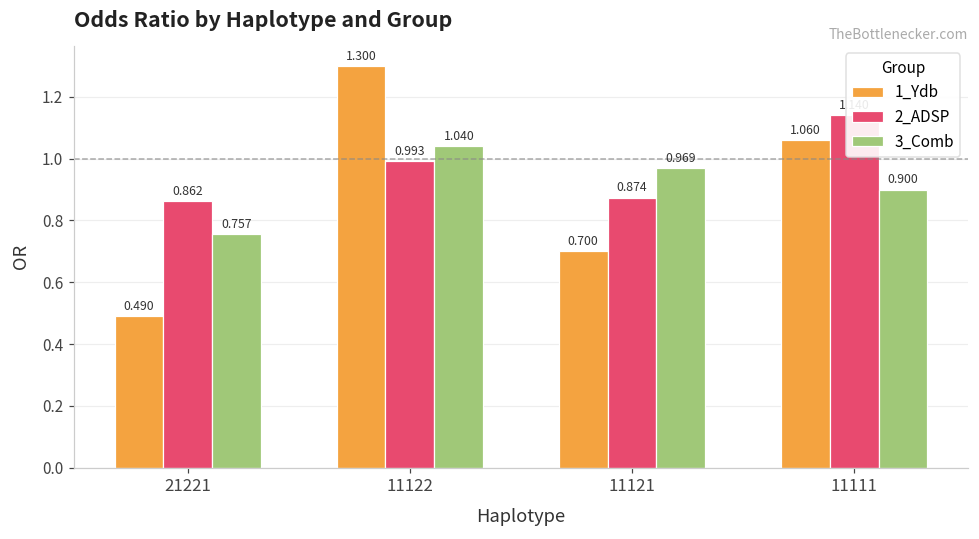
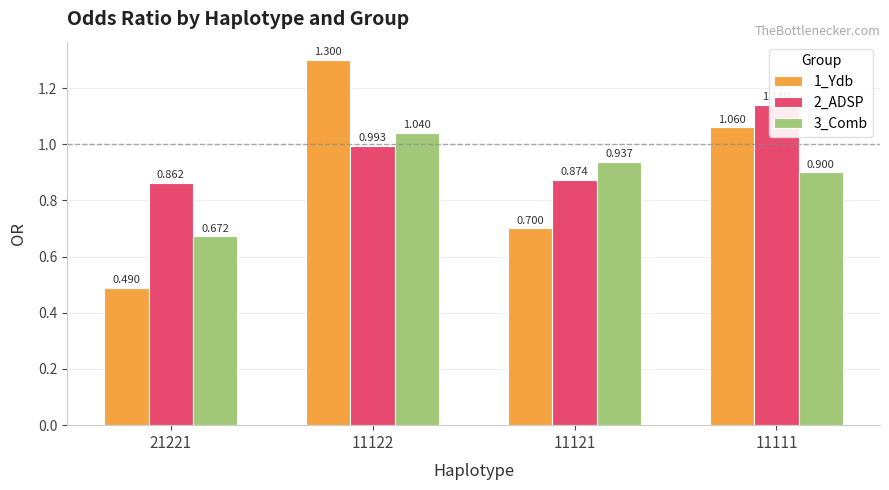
  {
    "1_Ydb": {
      "21221": 0.490,
      "11122": 1.300,
      "11121": 0.700,
      "11111": 1.060
    },
    "2_ADSP": {
      "21221": 0.862,
      "11122": 0.993,
      "11121": 0.874
    },
    "3_Comb": {
-     "21221": 0.757,
+     "21221": 0.672,
      "11122": 1.040,
-     "11121": 0.969,
+     "11121": 0.937,
      "11111": 0.900
    }
  }
